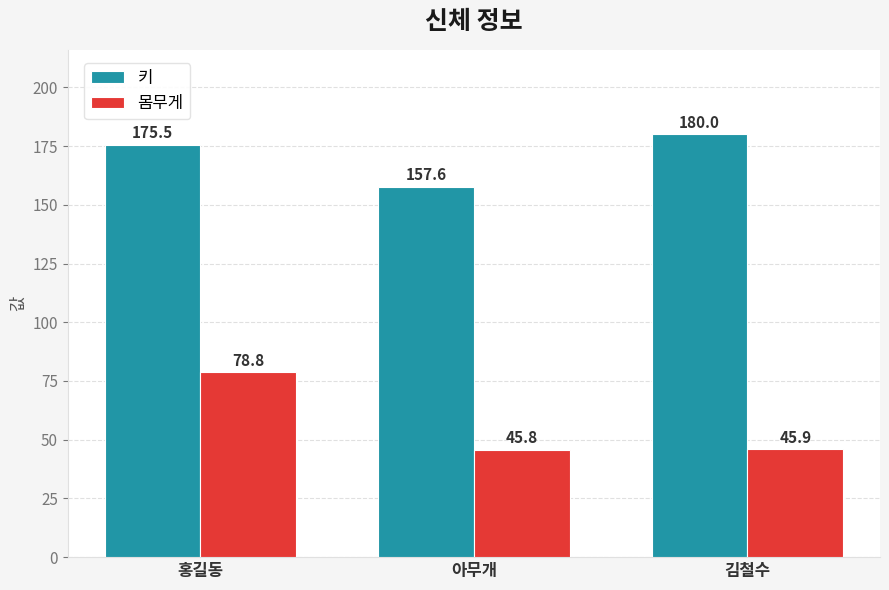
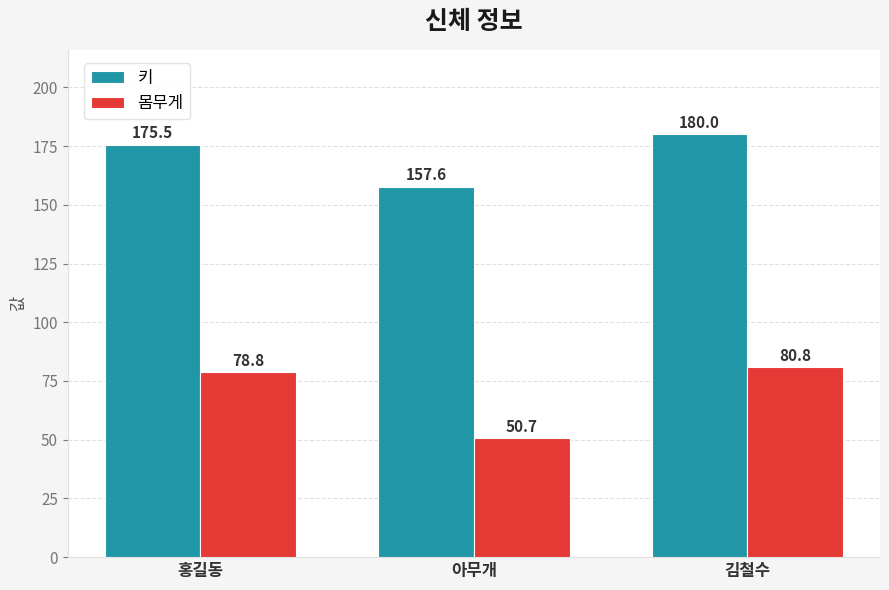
  {
    "키": {
      "홍길동": 175.5,
      "아무개": 157.6,
      "김철수": 180.0
    },
    "몸무게": {
      "홍길동": 78.8,
-     "아무개": 45.8,
-     "김철수": 45.9
+     "아무개": 50.7,
+     "김철수": 80.8
    }
  }
